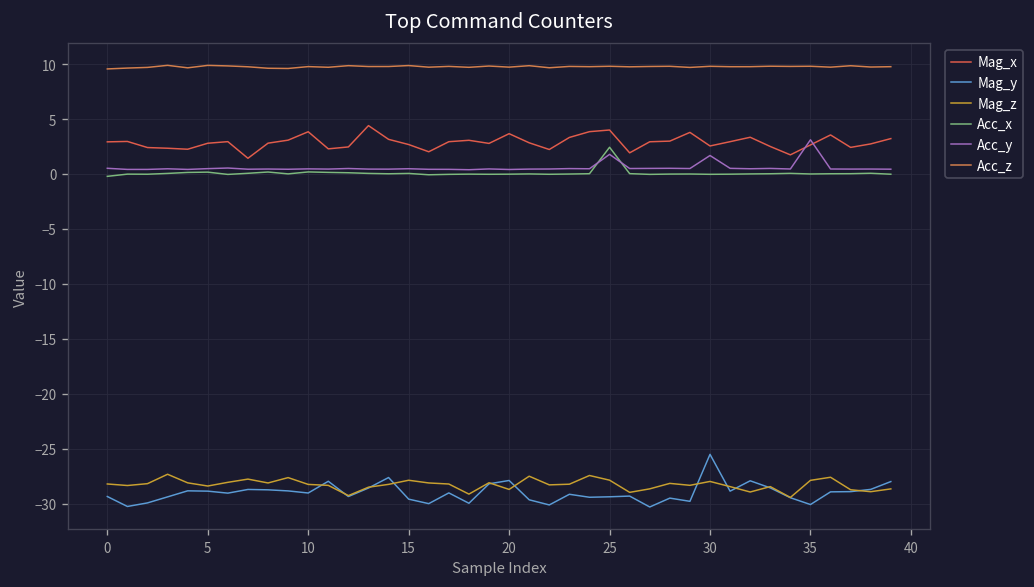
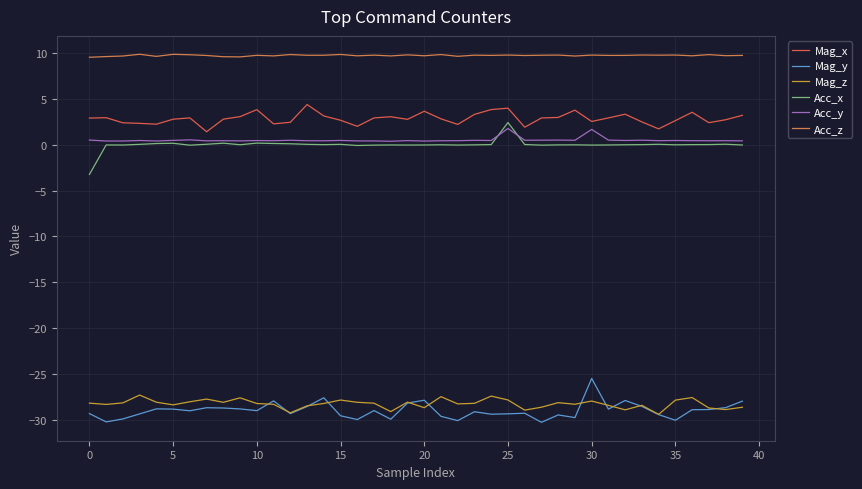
  {
    "Mag_y": {
      "0": -29,
      "5": -29,
      "10": -29,
      "15": -30,
      "20": -28,
      "25": -29,
      "30": -25,
      "35": -30
    },
    "Acc_x": {
-     "0": 0,
+     "0": -3,
      "5": 0,
      "15": 0,
      "20": 0,
      "25": 2,
      "30": 0,
      "35": 0
    },
    "Acc_y": {
      "0": 1,
      "5": 0,
      "15": 0,
      "20": 0,
      "25": 2,
      "30": 2,
-     "35": 3
+     "35": 0
    }
  }
